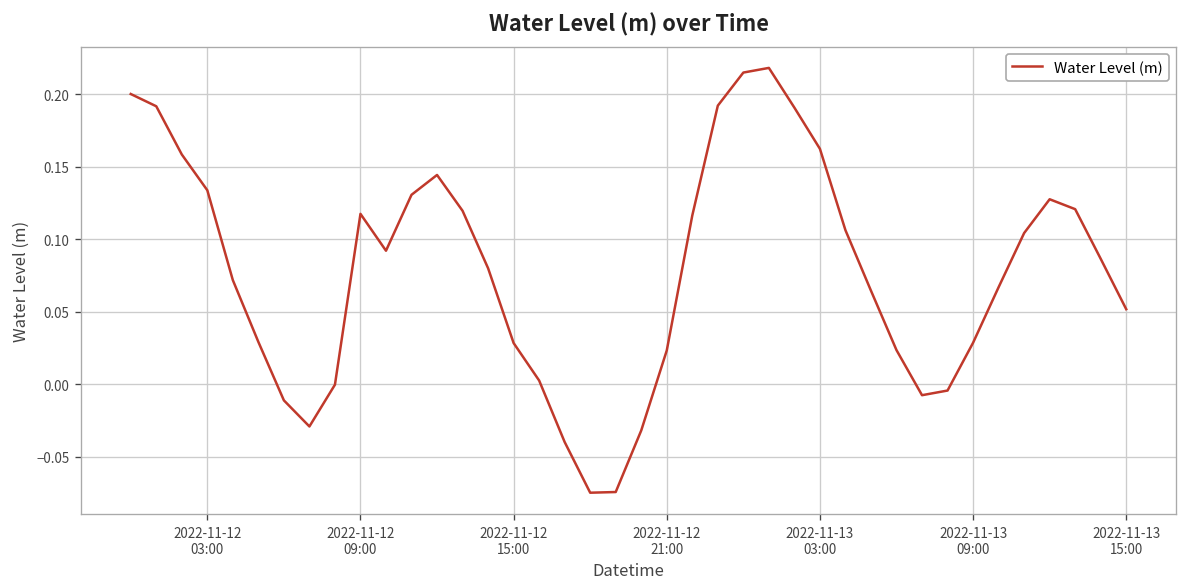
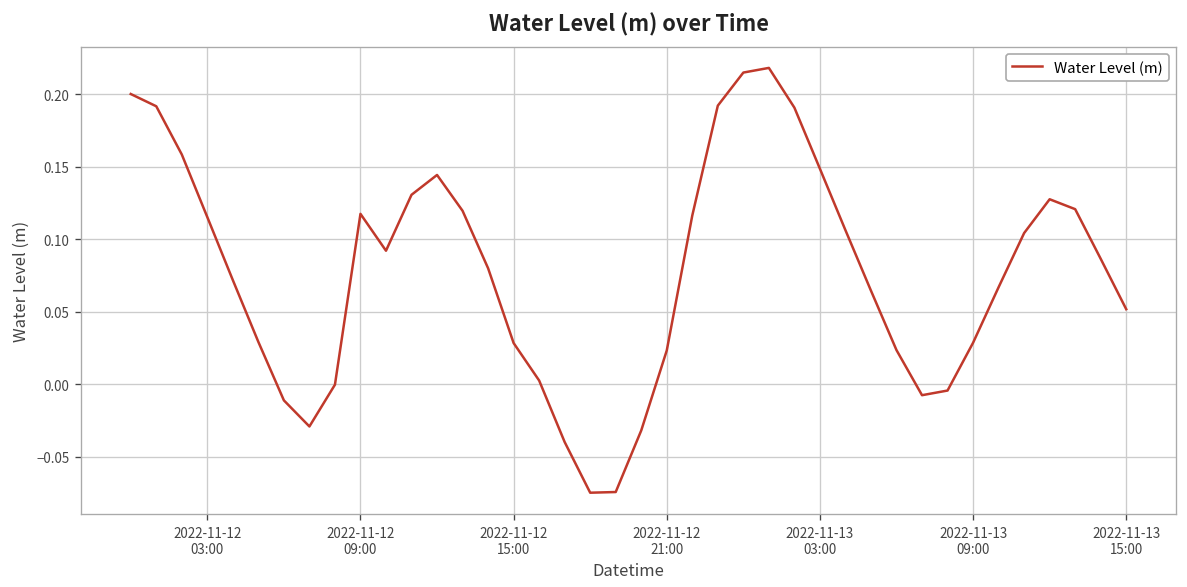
  {
-   "2022-11-12 03:00": 0.134,
+   "2022-11-12 03:00": 0.115,
    "2022-11-12 09:00": 0.117,
    "2022-11-12 15:00": 0.028,
    "2022-11-12 21:00": 0.023,
-   "2022-11-13 03:00": 0.162,
+   "2022-11-13 03:00": 0.149,
    "2022-11-13 09:00": 0.028,
    "2022-11-13 15:00": 0.052
  }
